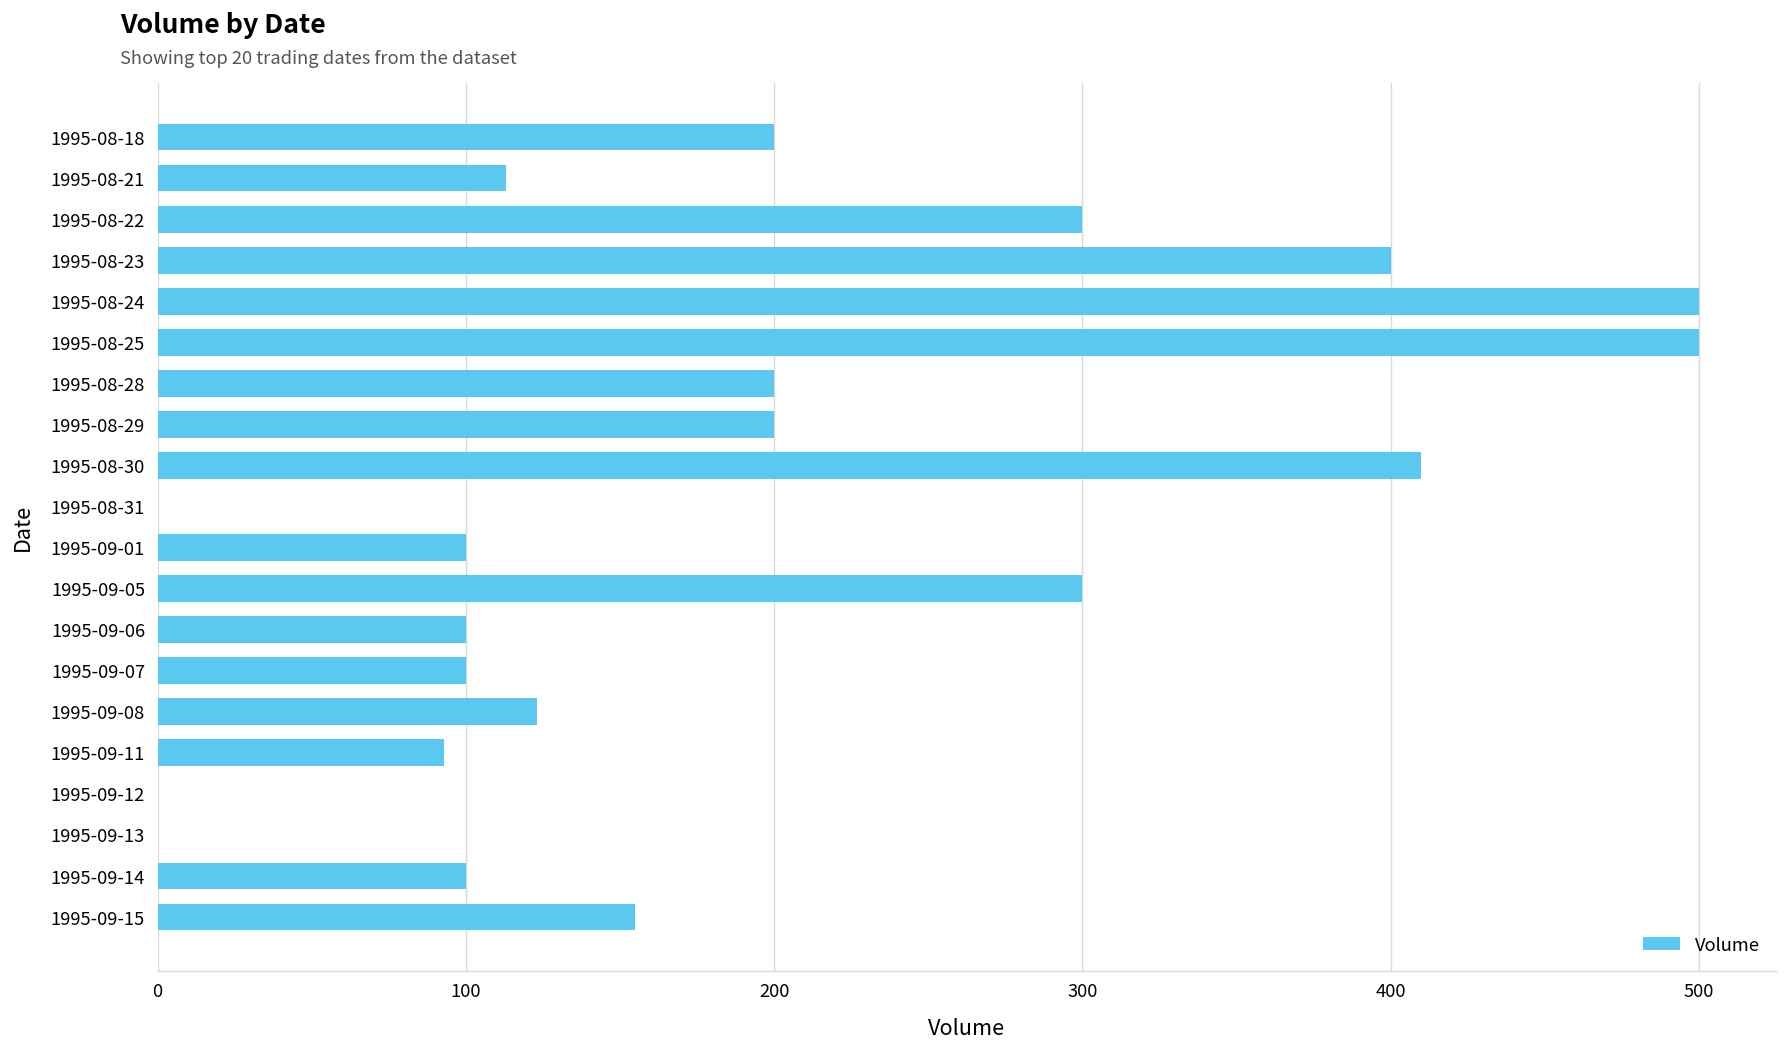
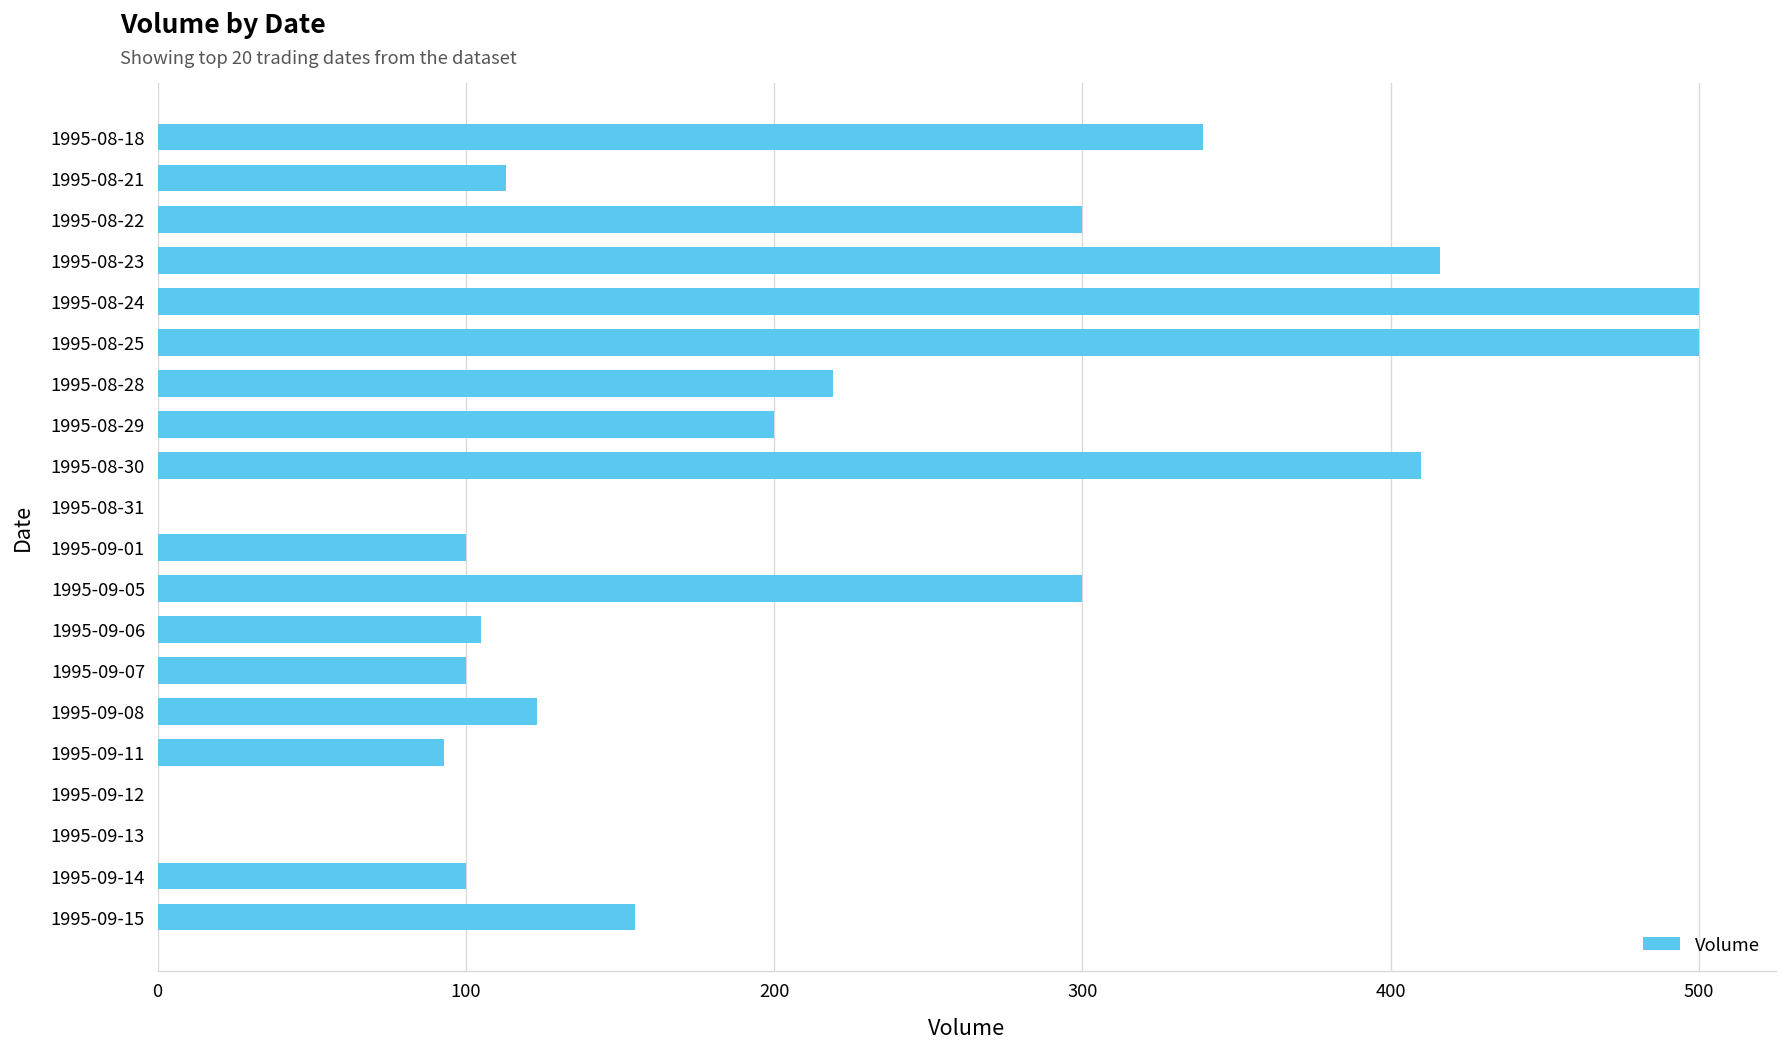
  {
-   "1995-08-18": 200,
+   "1995-08-18": 339,
    "1995-08-21": 113,
    "1995-08-22": 300,
-   "1995-08-23": 400,
+   "1995-08-23": 416,
    "1995-08-24": 500,
    "1995-08-25": 500,
-   "1995-08-28": 200,
+   "1995-08-28": 219,
    "1995-08-29": 200,
    "1995-08-30": 410,
    "1995-08-31": 0,
    "1995-09-01": 100,
    "1995-09-05": 300,
-   "1995-09-06": 100,
+   "1995-09-06": 105,
    "1995-09-07": 100,
    "1995-09-08": 123,
    "1995-09-11": 93,
    "1995-09-12": 0,
    "1995-09-13": 0,
    "1995-09-14": 100,
    "1995-09-15": 155
  }
